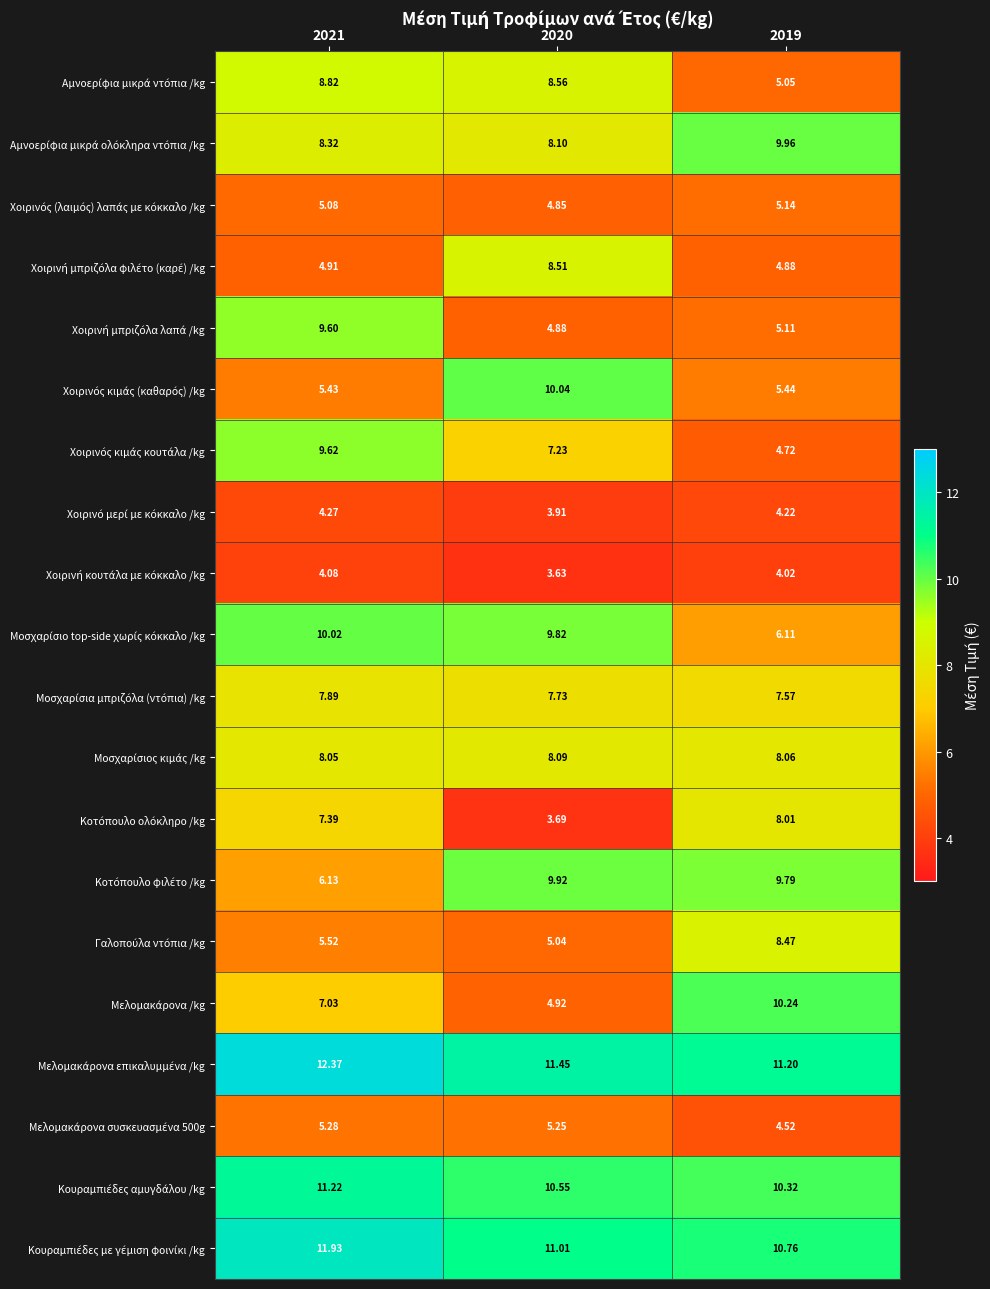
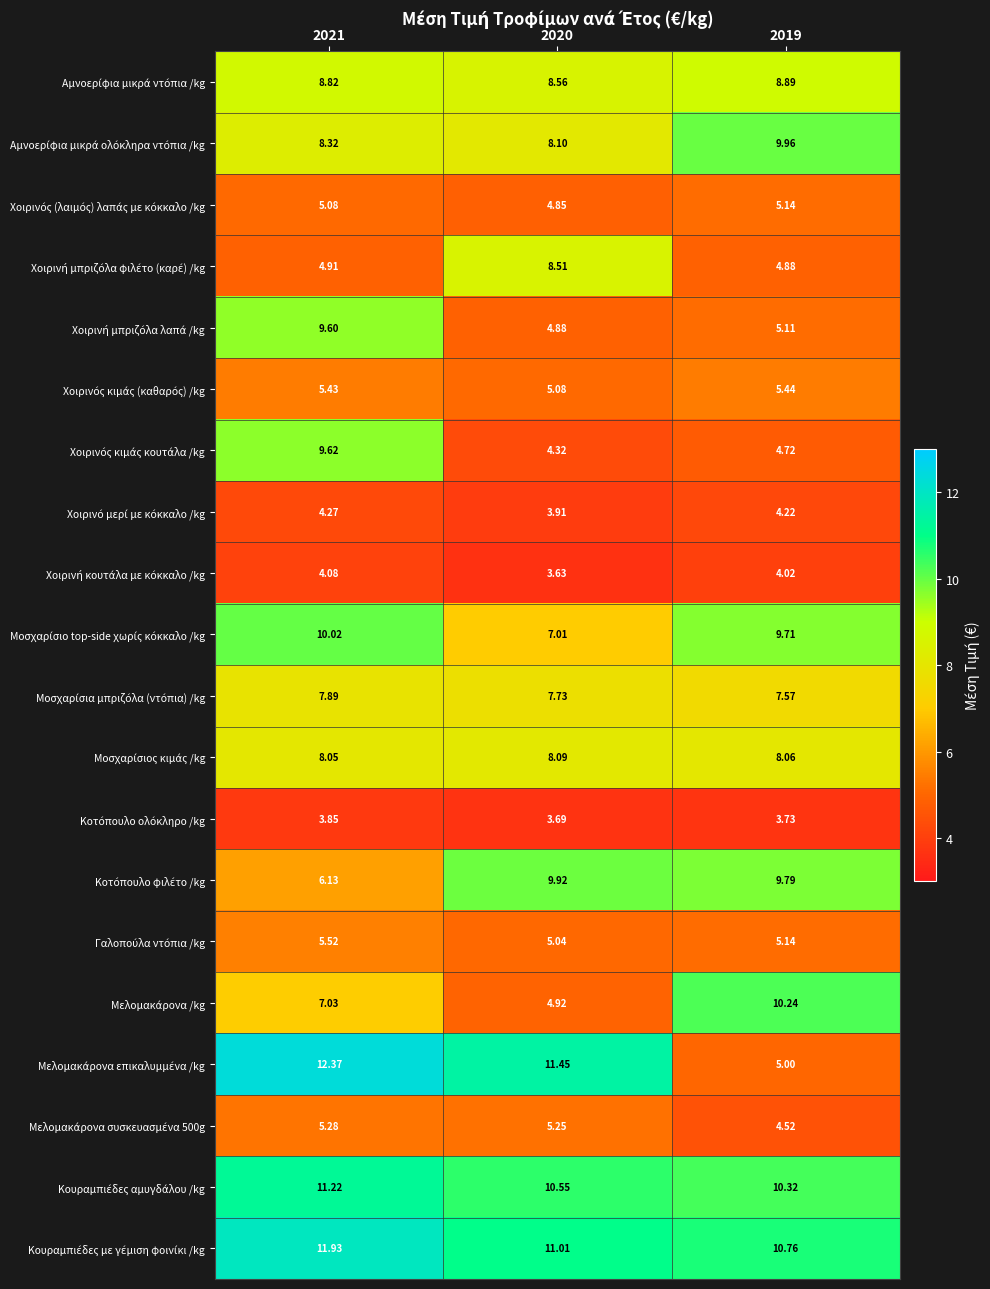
  {
    "Αμνοερίφια μικρά ντόπια /kg": {
      "2021": 8.82,
      "2020": 8.56,
-     "2019": 5.05
+     "2019": 8.89
    },
    "Αμνοερίφια μικρά ολόκληρα ντόπια /kg": {
      "2021": 8.32,
      "2020": 8.10,
      "2019": 9.96
    },
    "Χοιρινός (λαιμός) λαπάς με κόκκαλο /kg": {
      "2021": 5.08,
      "2020": 4.85,
      "2019": 5.14
    },
    "Χοιρινή μπριζόλα φιλέτο (καρέ) /kg": {
      "2021": 4.91,
      "2020": 8.51,
      "2019": 4.88
    },
    "Χοιρινή μπριζόλα λαπά /kg": {
      "2021": 9.60,
      "2020": 4.88,
      "2019": 5.11
    },
    "Χοιρινός κιμάς (καθαρός) /kg": {
      "2021": 5.43,
-     "2020": 10.04,
+     "2020": 5.08,
      "2019": 5.44
    },
    "Χοιρινός κιμάς κουτάλα /kg": {
      "2021": 9.62,
-     "2020": 7.23,
+     "2020": 4.32,
      "2019": 4.72
    },
    "Χοιρινό μερί με κόκκαλο /kg": {
      "2021": 4.27,
      "2020": 3.91,
      "2019": 4.22
    },
    "Χοιρινή κουτάλα με κόκκαλο /kg": {
      "2021": 4.08,
      "2020": 3.63,
      "2019": 4.02
    },
    "Μοσχαρίσιο top-side χωρίς κόκκαλο /kg": {
      "2021": 10.02,
-     "2020": 9.82,
-     "2019": 6.11
+     "2020": 7.01,
+     "2019": 9.71
    },
    "Μοσχαρίσια μπριζόλα (ντόπια) /kg": {
      "2021": 7.89,
      "2020": 7.73,
      "2019": 7.57
    },
    "Μοσχαρίσιος κιμάς /kg": {
      "2021": 8.05,
      "2020": 8.09,
      "2019": 8.06
    },
    "Κοτόπουλο ολόκληρο /kg": {
-     "2021": 7.39,
+     "2021": 3.85,
      "2020": 3.69,
-     "2019": 8.01
+     "2019": 3.73
    },
    "Κοτόπουλο φιλέτο /kg": {
      "2021": 6.13,
      "2020": 9.92,
      "2019": 9.79
    },
    "Γαλοπούλα ντόπια /kg": {
      "2021": 5.52,
      "2020": 5.04,
-     "2019": 8.47
+     "2019": 5.14
    },
    "Μελομακάρονα /kg": {
      "2021": 7.03,
      "2020": 4.92,
      "2019": 10.24
    },
    "Μελομακάρονα επικαλυμμένα /kg": {
      "2021": 12.37,
      "2020": 11.45,
-     "2019": 11.20
+     "2019": 5.00
    },
    "Μελομακάρονα συσκευασμένα 500g": {
      "2021": 5.28,
      "2020": 5.25,
      "2019": 4.52
    },
    "Κουραμπιέδες αμυγδάλου /kg": {
      "2021": 11.22,
      "2020": 10.55,
      "2019": 10.32
    },
    "Κουραμπιέδες με γέμιση φοινίκι /kg": {
      "2021": 11.93,
      "2020": 11.01,
      "2019": 10.76
    }
  }
